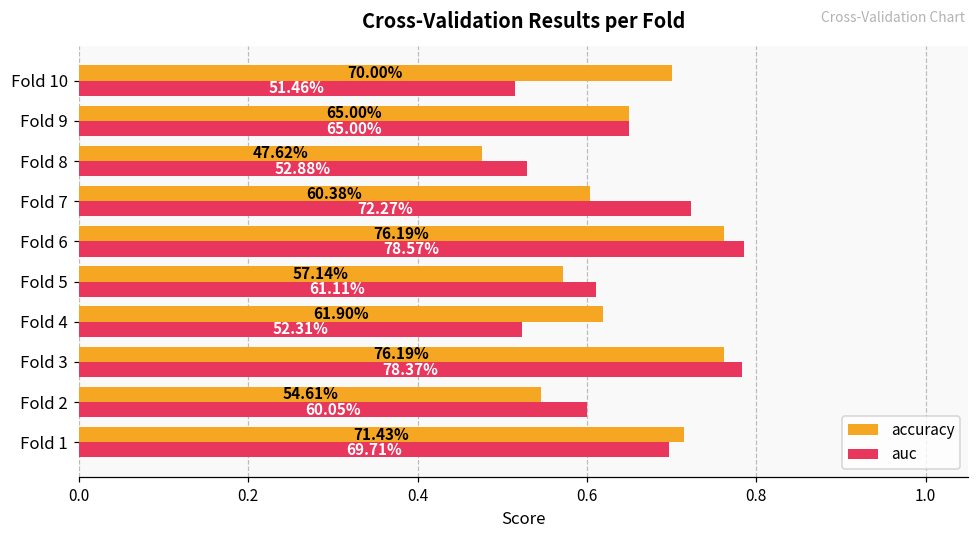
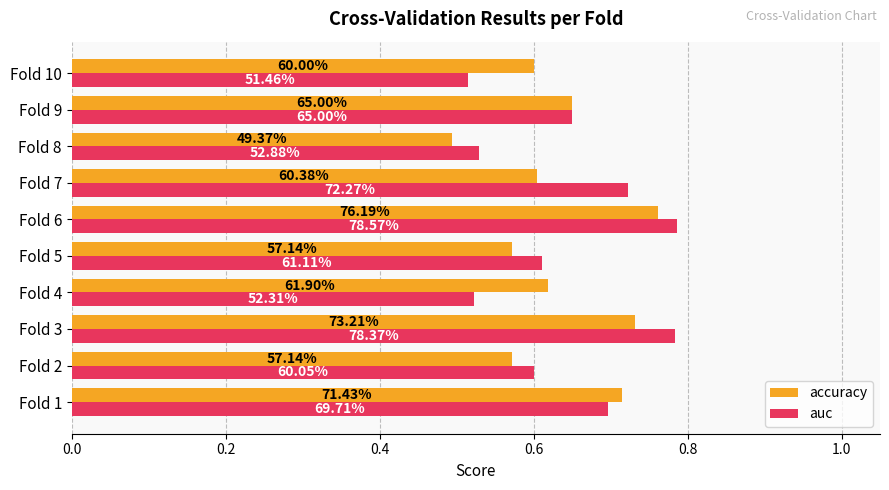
  {
    "accuracy": {
-     "Fold 10": "70.00%",
+     "Fold 10": "60.00%",
      "Fold 9": "65.00%",
-     "Fold 8": "47.62%",
+     "Fold 8": "49.37%",
      "Fold 7": "60.38%",
      "Fold 6": "76.19%",
      "Fold 5": "57.14%",
      "Fold 4": "61.90%",
-     "Fold 3": "76.19%",
-     "Fold 2": "54.61%",
+     "Fold 3": "73.21%",
+     "Fold 2": "57.14%",
      "Fold 1": "71.43%"
    },
    "auc": {
      "Fold 10": "51.46%",
      "Fold 9": "65.00%",
      "Fold 8": "52.88%",
      "Fold 7": "72.27%",
      "Fold 6": "78.57%",
      "Fold 5": "61.11%",
      "Fold 4": "52.31%",
      "Fold 3": "78.37%",
      "Fold 2": "60.05%",
      "Fold 1": "69.71%"
    }
  }
